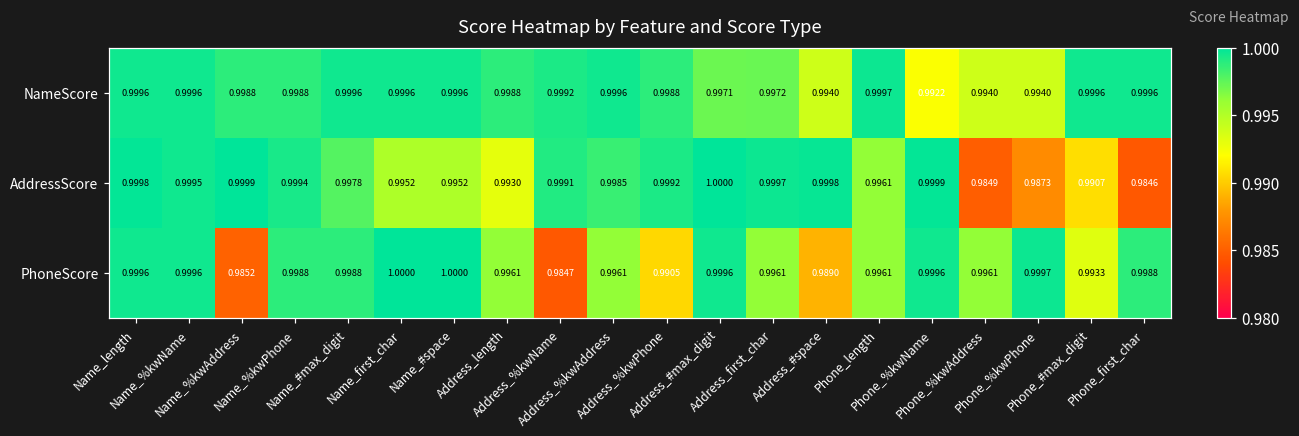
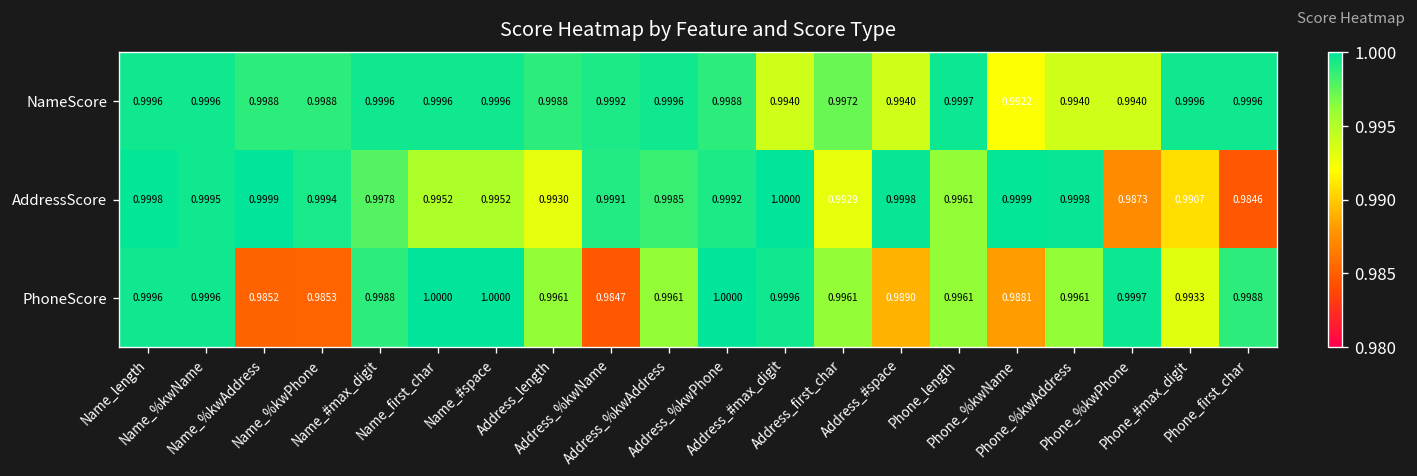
  {
    "NameScore": {
      "Name_length": 0.9996,
      "Name_%kwName": 0.9996,
      "Name_%kwAddress": 0.9988,
      "Name_%kwPhone": 0.9988,
      "Name_#max_digit": 0.9996,
      "Name_first_char": 0.9996,
      "Name_#space": 0.9996,
      "Address_length": 0.9988,
      "Address_%kwName": 0.9992,
      "Address_%kwAddress": 0.9996,
      "Address_%kwPhone": 0.9988,
-     "Address_#max_digit": 0.9971,
+     "Address_#max_digit": 0.9940,
      "Address_first_char": 0.9972,
      "Address_#space": 0.9940,
      "Phone_length": 0.9997,
      "Phone_%kwName": 0.9922,
      "Phone_%kwAddress": 0.9940,
      "Phone_%kwPhone": 0.9940,
      "Phone_#max_digit": 0.9996,
      "Phone_first_char": 0.9996
    },
    "AddressScore": {
      "Name_length": 0.9998,
      "Name_%kwName": 0.9995,
      "Name_%kwAddress": 0.9999,
      "Name_%kwPhone": 0.9994,
      "Name_#max_digit": 0.9978,
      "Name_first_char": 0.9952,
      "Name_#space": 0.9952,
      "Address_length": 0.9930,
      "Address_%kwName": 0.9991,
      "Address_%kwAddress": 0.9985,
      "Address_%kwPhone": 0.9992,
      "Address_#max_digit": 1.0000,
-     "Address_first_char": 0.9997,
+     "Address_first_char": 0.9929,
      "Address_#space": 0.9998,
      "Phone_length": 0.9961,
      "Phone_%kwName": 0.9999,
-     "Phone_%kwAddress": 0.9849,
+     "Phone_%kwAddress": 0.9998,
      "Phone_%kwPhone": 0.9873,
      "Phone_#max_digit": 0.9907,
      "Phone_first_char": 0.9846
    },
    "PhoneScore": {
      "Name_length": 0.9996,
      "Name_%kwName": 0.9996,
      "Name_%kwAddress": 0.9852,
-     "Name_%kwPhone": 0.9988,
+     "Name_%kwPhone": 0.9853,
      "Name_#max_digit": 0.9988,
      "Name_first_char": 1.0000,
      "Name_#space": 1.0000,
      "Address_length": 0.9961,
      "Address_%kwName": 0.9847,
      "Address_%kwAddress": 0.9961,
-     "Address_%kwPhone": 0.9905,
+     "Address_%kwPhone": 1.0000,
      "Address_#max_digit": 0.9996,
      "Address_first_char": 0.9961,
      "Address_#space": 0.9890,
      "Phone_length": 0.9961,
-     "Phone_%kwName": 0.9996,
+     "Phone_%kwName": 0.9881,
      "Phone_%kwAddress": 0.9961,
      "Phone_%kwPhone": 0.9997,
      "Phone_#max_digit": 0.9933,
      "Phone_first_char": 0.9988
    }
  }
